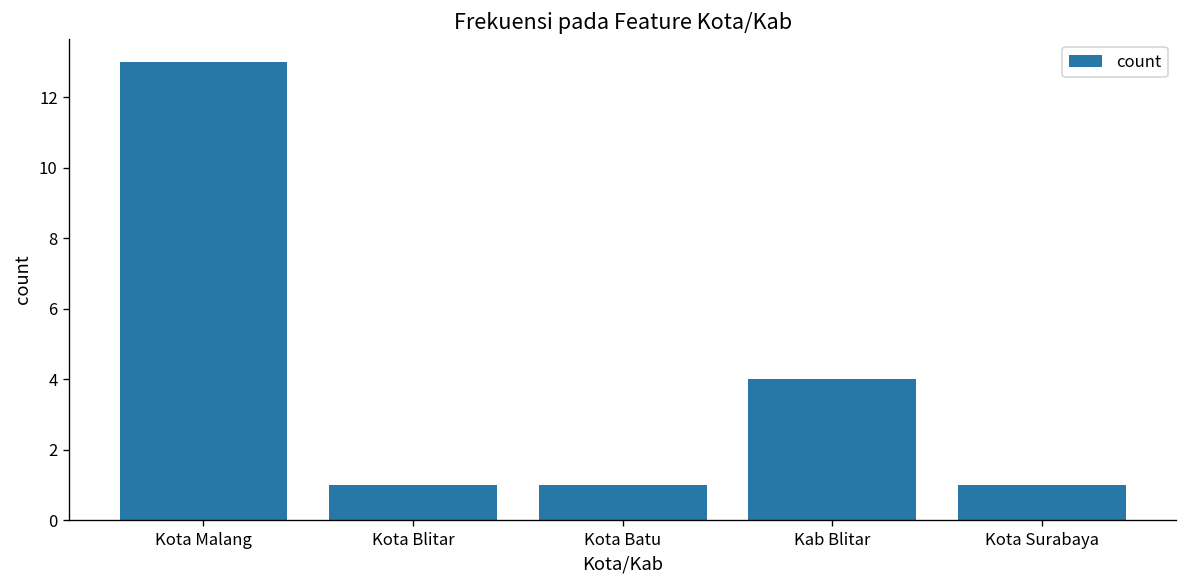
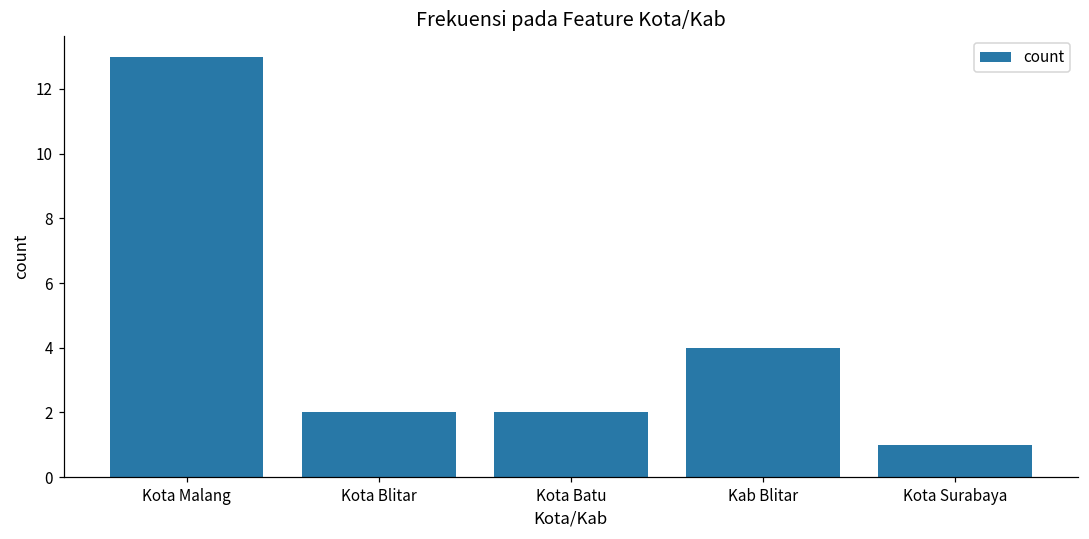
  {
    "Kota Malang": 13,
-   "Kota Blitar": 1,
-   "Kota Batu": 1,
+   "Kota Blitar": 2,
+   "Kota Batu": 2,
    "Kab Blitar": 4,
    "Kota Surabaya": 1
  }
